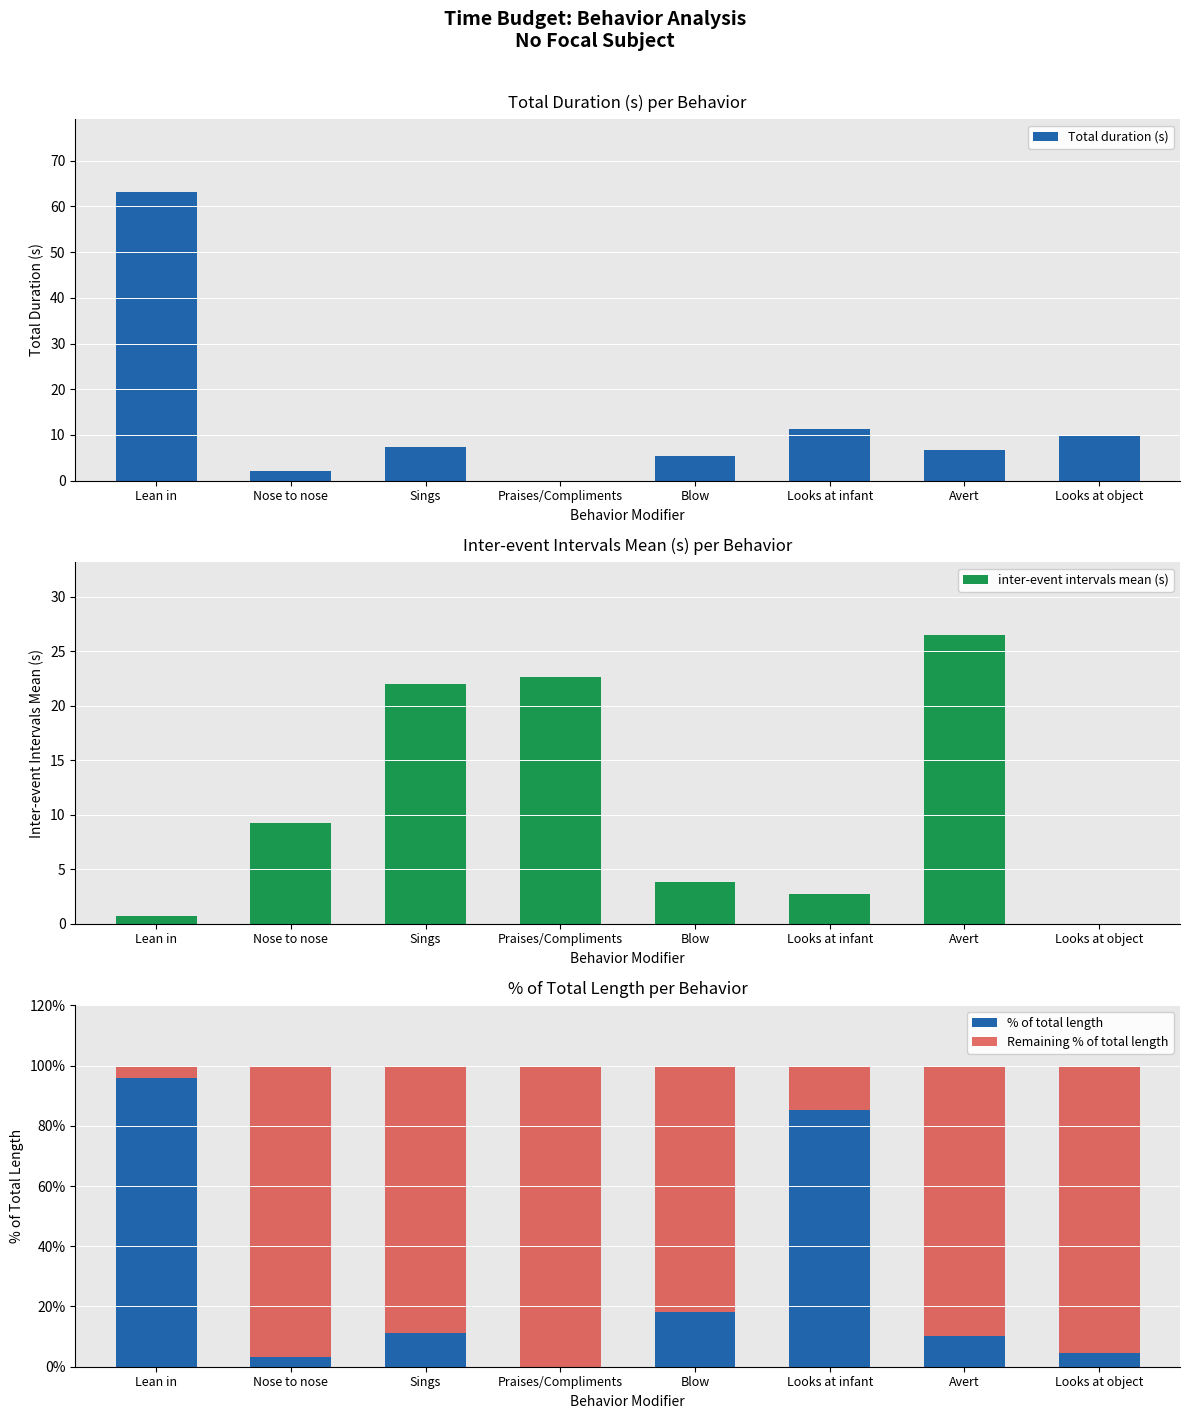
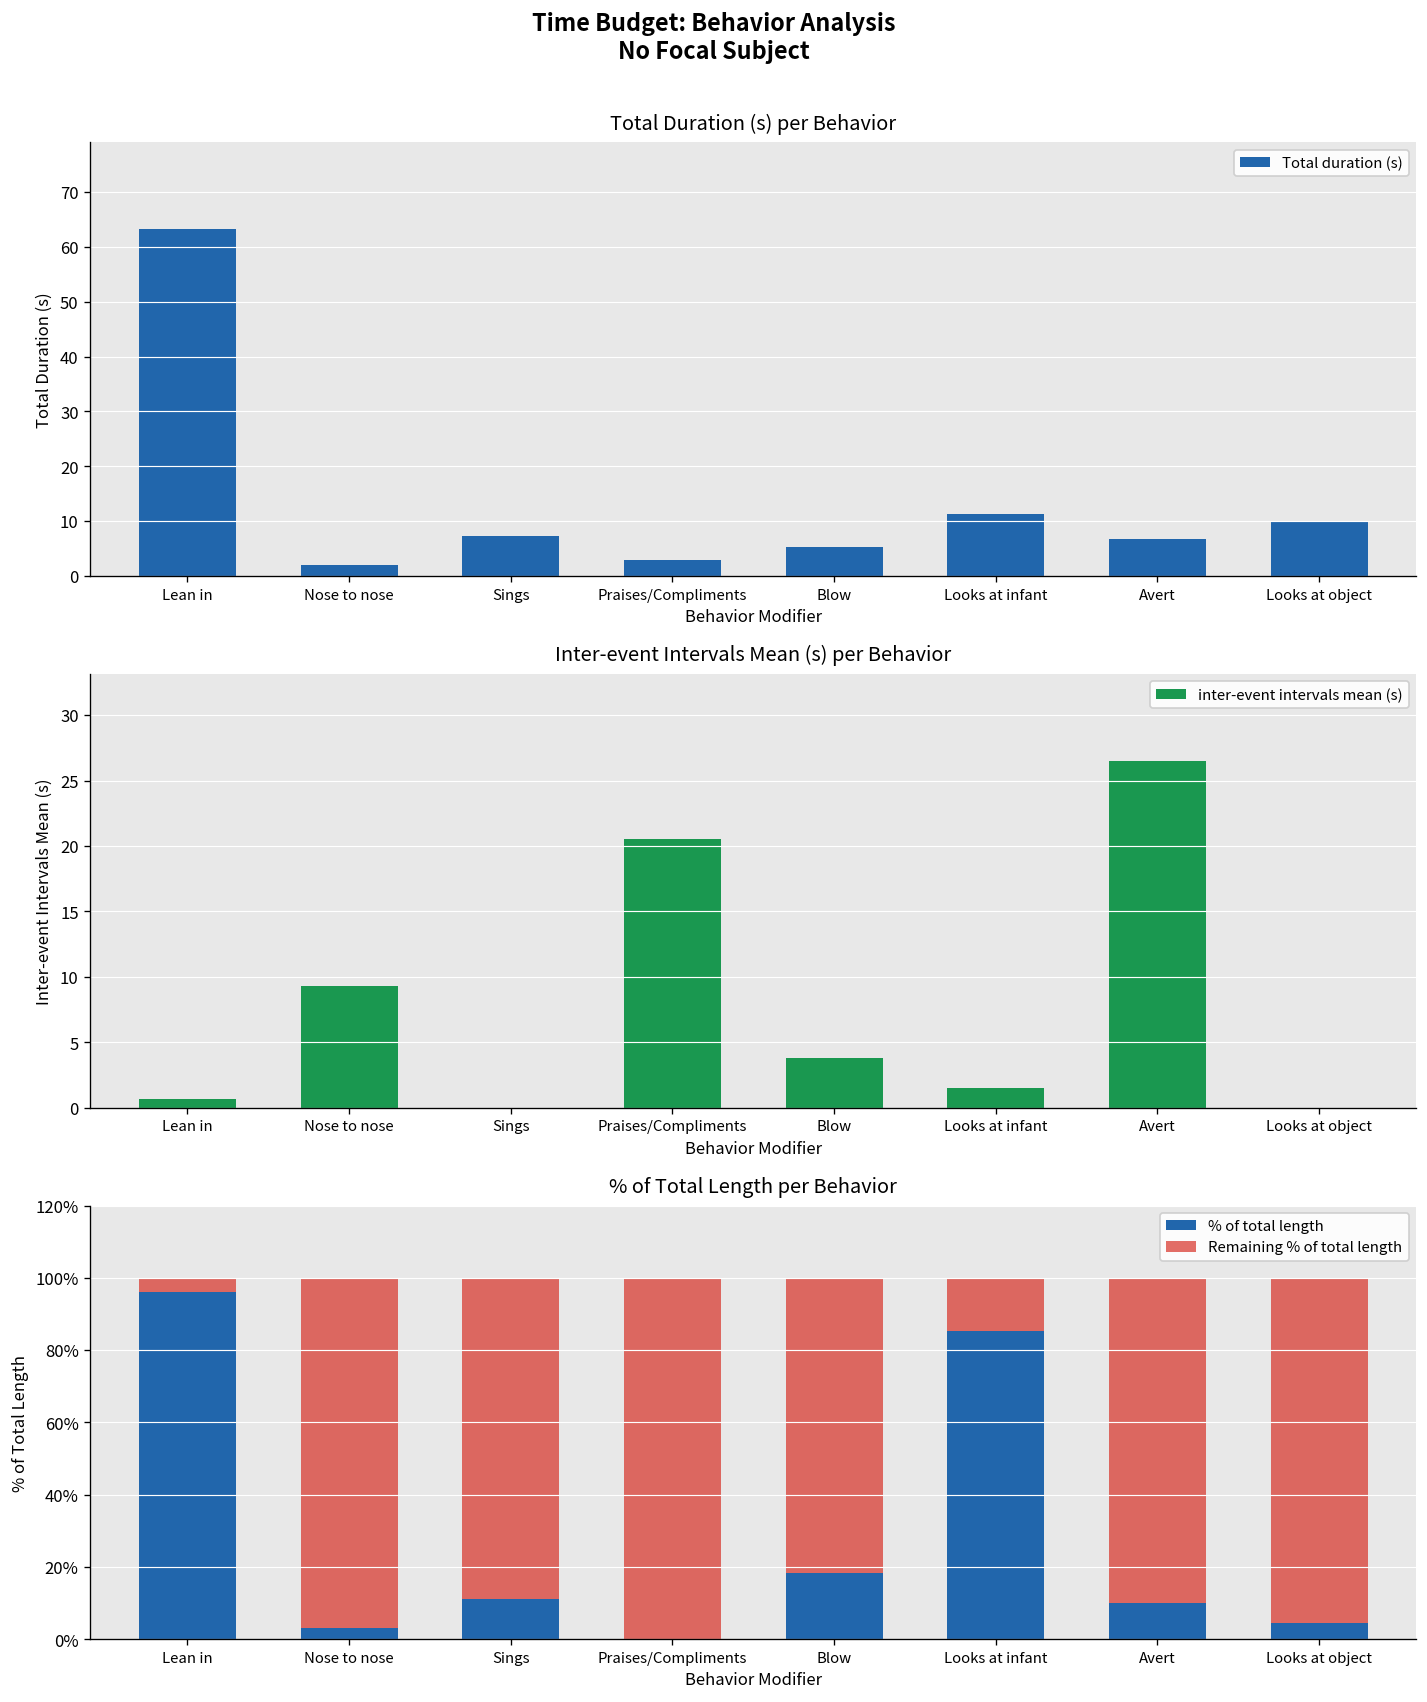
  {
    "Total Duration (s) per Behavior": {
      "Lean in": "63",
      "Nose to nose": "2",
      "Sings": "7",
-     "Praises/Compliments": "0",
+     "Praises/Compliments": "3",
      "Blow": "5",
      "Looks at infant": "11",
      "Avert": "7",
      "Looks at object": "10"
    },
    "Inter-event Intervals Mean (s) per Behavior": {
      "Lean in": "0.7",
      "Nose to nose": "9.3",
-     "Sings": "22",
-     "Praises/Compliments": "22.6",
+     "Sings": "0",
+     "Praises/Compliments": "20.5",
      "Blow": "3.8",
-     "Looks at infant": "2.7",
+     "Looks at infant": "1.5",
      "Avert": "26.5",
      "Looks at object": "0.0"
    },
    "% of Total Length per Behavior": {
      "% of total length": {
        "Lean in": "96%",
        "Nose to nose": "3%",
        "Sings": "11%",
        "Praises/Compliments": "0%",
        "Blow": "18%",
        "Looks at infant": "85%",
        "Avert": "10%",
        "Looks at object": "5%"
      },
      "Remaining % of total length": {
        "Lean in": "4%",
        "Nose to nose": "97%",
        "Sings": "89%",
        "Praises/Compliments": "100%",
        "Blow": "82%",
        "Looks at infant": "15%",
        "Avert": "90%",
        "Looks at object": "96%"
      }
    }
  }
